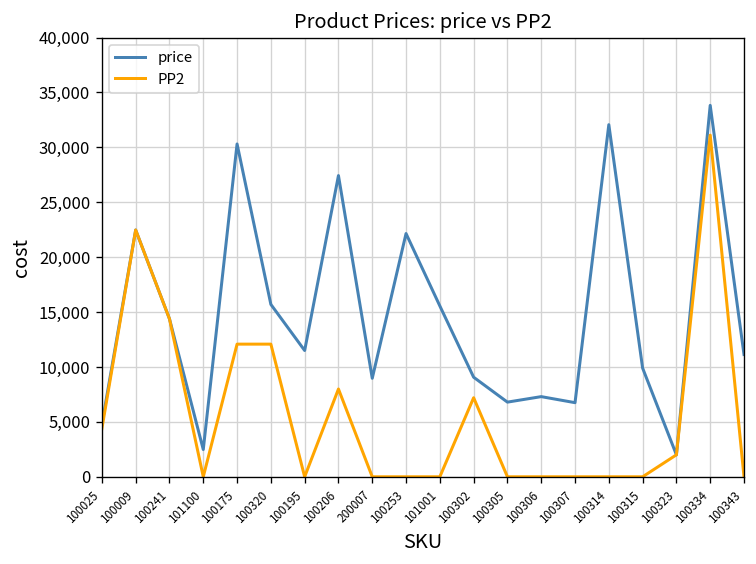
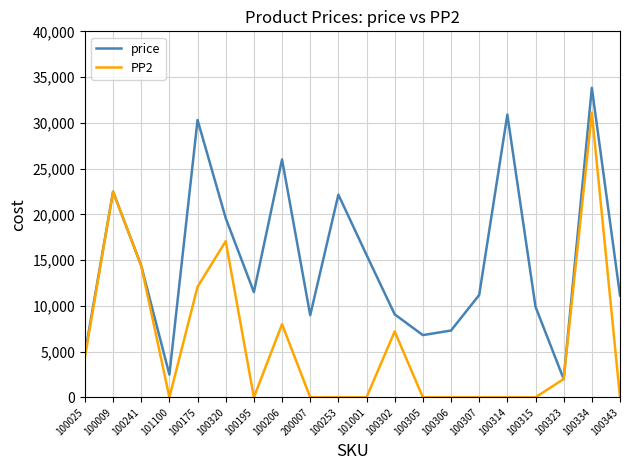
  {
    "price": {
      "100025": "5,000",
      "101100": "2,000",
      "100175": "30,000",
-     "100320": "16,000",
+     "100320": "20,000",
      "100195": "12,000",
-     "100206": "27,000",
+     "100206": "26,000",
      "200007": "9,000",
      "100253": "22,000",
      "101001": "16,000",
      "100302": "9,000",
      "100305": "7,000",
      "100306": "7,000",
-     "100307": "7,000",
-     "100314": "32,000",
+     "100307": "11,000",
+     "100314": "31,000",
      "100315": "10,000",
      "100334": "34,000",
      "100343": "11,000"
    },
    "PP2": {
      "100025": "4,000",
      "101100": "0",
      "100175": "12,000",
-     "100320": "12,000",
+     "100320": "17,000",
      "100195": "0",
      "100206": "8,000",
      "200007": "0",
      "100253": "0",
      "101001": "0",
      "100302": "7,000",
      "100305": "0",
      "100306": "0",
      "100307": "0",
      "100314": "0",
      "100315": "0",
      "100334": "31,000",
      "100343": "0"
    }
  }
